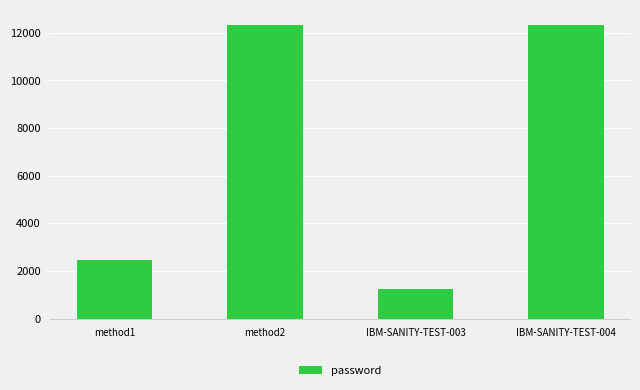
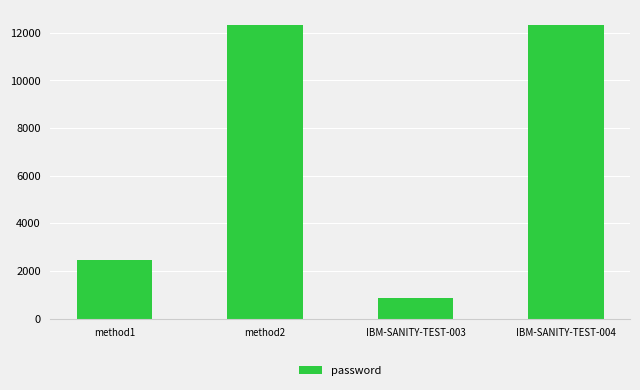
  {
    "method1": 2500,
    "method2": 12300,
-   "IBM-SANITY-TEST-003": 1200,
+   "IBM-SANITY-TEST-003": 800,
    "IBM-SANITY-TEST-004": 12300
  }
